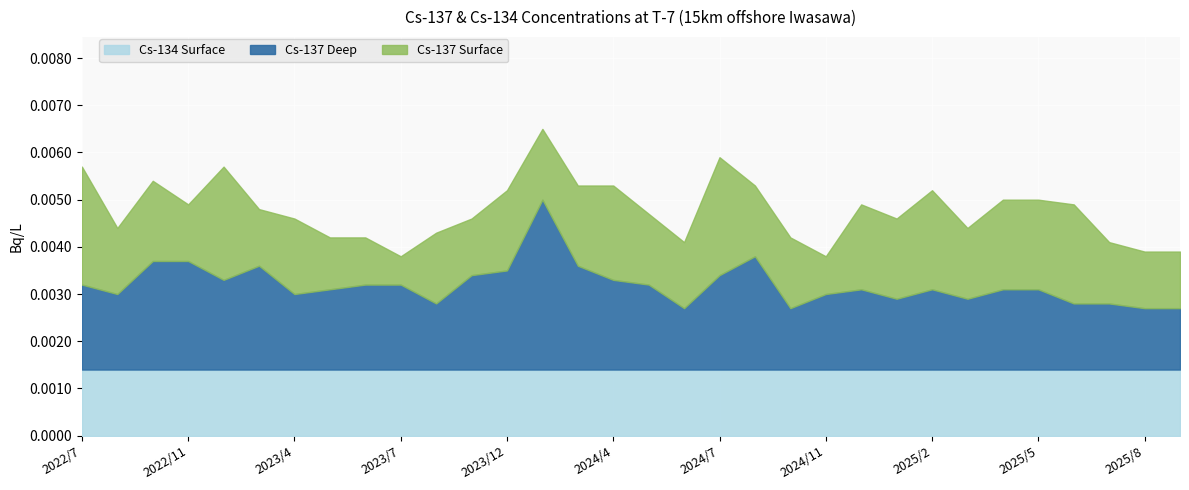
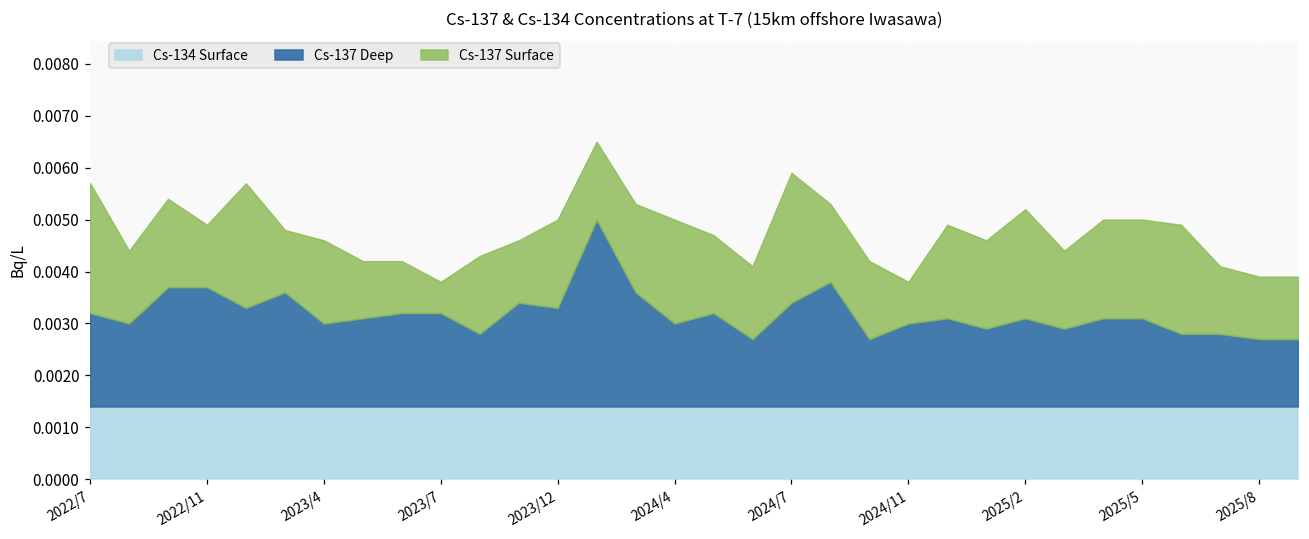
  {
    "Cs-134 Surface": {
      "2022/7": 0.0014,
      "2022/11": 0.0014,
      "2023/4": 0.0014,
      "2023/7": 0.0014,
      "2023/12": 0.0014,
      "2024/4": 0.0014,
      "2024/7": 0.0014,
      "2024/11": 0.0014,
      "2025/2": 0.0014,
      "2025/5": 0.0014,
      "2025/8": 0.0014
    },
    "Cs-137 Deep": {
      "2022/7": 0.0032,
      "2022/11": 0.0037,
      "2023/4": 0.0030,
      "2023/7": 0.0032,
-     "2023/12": 0.0035,
-     "2024/4": 0.0033,
+     "2023/12": 0.0033,
+     "2024/4": 0.0030,
      "2024/7": 0.0034,
      "2024/11": 0.0030,
      "2025/2": 0.0031,
      "2025/5": 0.0031,
      "2025/8": 0.0027
    },
    "Cs-137 Surface": {
      "2022/7": 0.0057,
      "2022/11": 0.0049,
      "2023/4": 0.0046,
      "2023/7": 0.0038,
      "2023/12": 0.0017,
      "2024/4": 0.0020,
      "2024/7": 0.0059,
      "2024/11": 0.0038,
      "2025/2": 0.0052,
      "2025/5": 0.0050,
      "2025/8": 0.0039
    }
  }
